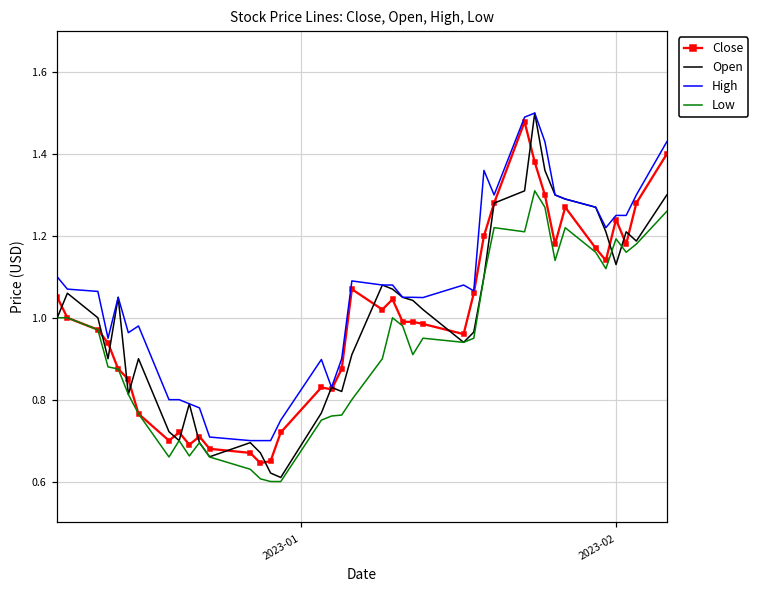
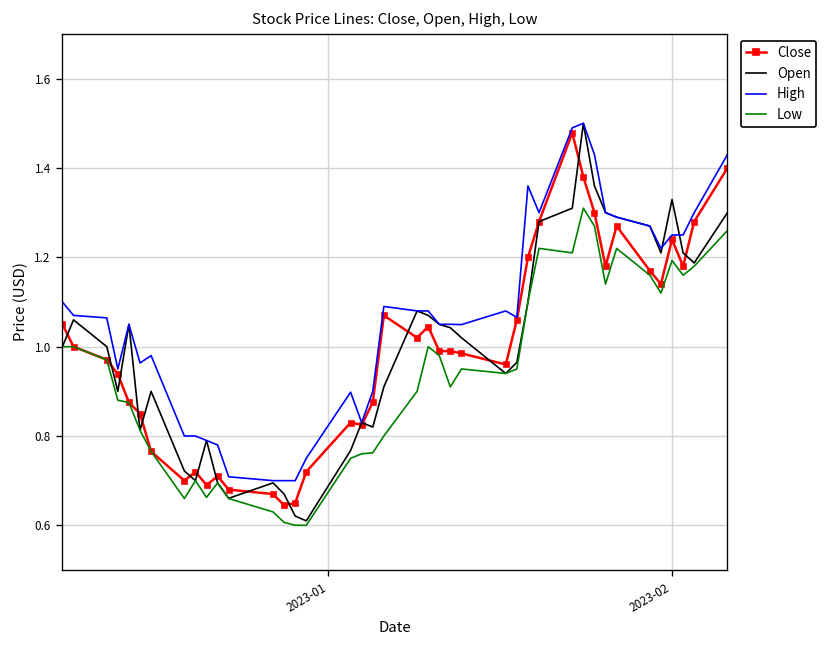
  {
    "Close": {
      "2023-02": 1.24
    },
    "Open": {
-     "2023-02": 1.13
+     "2023-02": 1.33
    },
    "High": {
      "2023-02": 1.25
    },
    "Low": {
      "2023-02": 1.19
    }
  }
